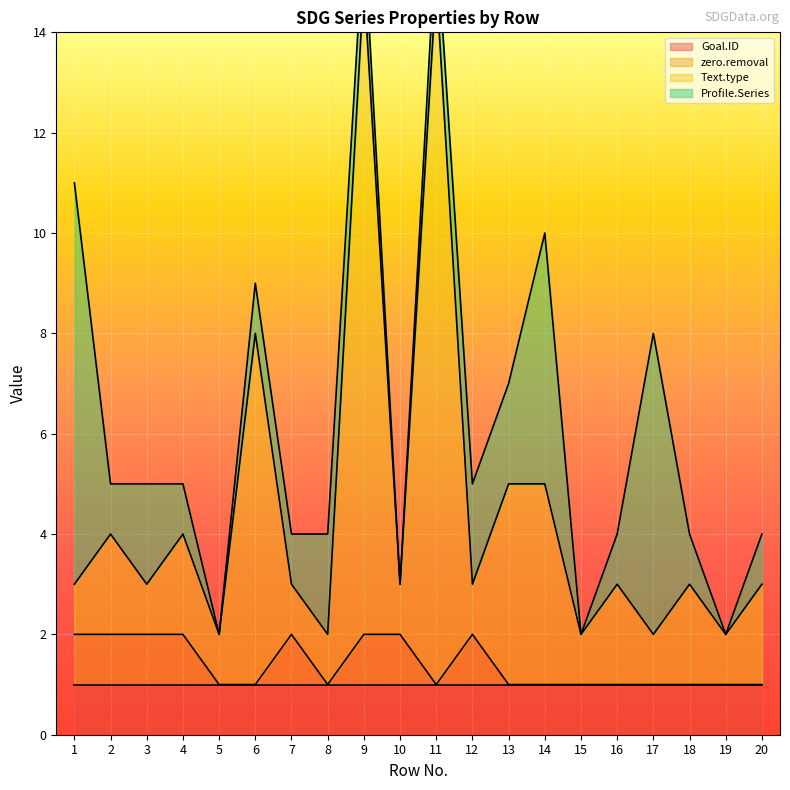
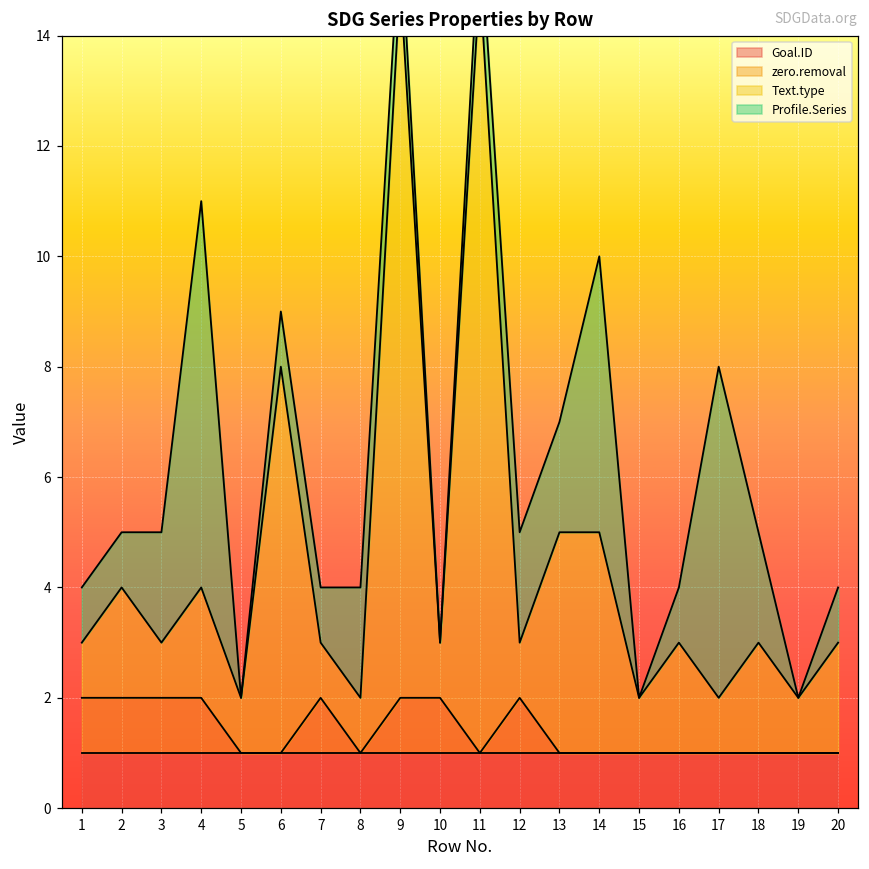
  {
    "Goal.ID": {
      "1": 1,
      "2": 1,
      "3": 1,
      "4": 1,
      "7": 1,
      "9": 1,
      "10": 1,
      "12": 1
    },
    "Profile.Series": {
-     "1": 8,
+     "1": 1,
      "2": 1,
      "3": 2,
-     "4": 1,
+     "4": 7,
      "6": 1,
      "7": 1,
      "8": 2,
      "12": 2,
      "13": 2,
      "14": 5,
      "16": 1,
      "17": 6,
-     "18": 1,
+     "18": 2,
      "20": 1
    }
  }
